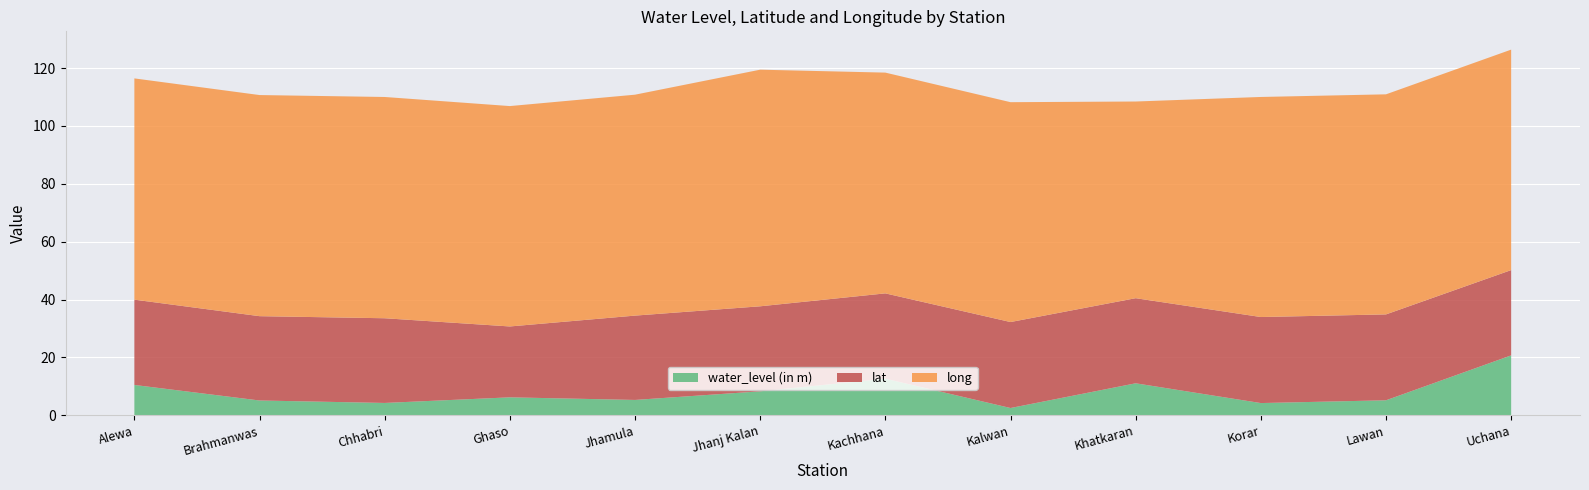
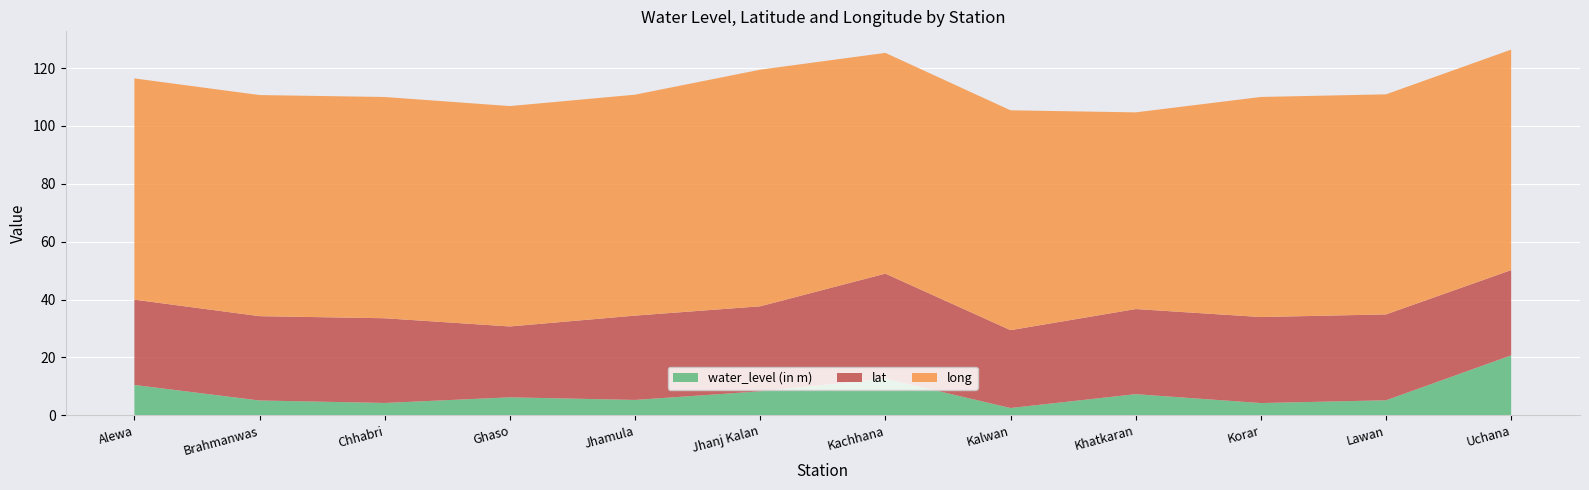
  {
    "water_level (in m)": {
      "Alewa": 11,
      "Brahmanwas": 5,
      "Chhabri": 4,
      "Ghaso": 6,
      "Jhamula": 5,
      "Jhanj Kalan": 8,
      "Kalwan": 3,
-     "Khatkaran": 11,
+     "Khatkaran": 7,
      "Korar": 4,
      "Lawan": 5,
      "Uchana": 21
    },
    "lat": {
      "Alewa": 29,
      "Brahmanwas": 29,
      "Chhabri": 29,
      "Ghaso": 24,
      "Jhamula": 29,
      "Jhanj Kalan": 29,
-     "Kachhana": 29,
-     "Kalwan": 30,
+     "Kachhana": 36,
+     "Kalwan": 27,
      "Khatkaran": 29,
      "Korar": 30,
      "Lawan": 30,
      "Uchana": 29
    },
    "long": {
      "Alewa": 76,
      "Brahmanwas": 76,
      "Chhabri": 76,
      "Ghaso": 76,
      "Jhamula": 76,
      "Jhanj Kalan": 82,
      "Kachhana": 76,
      "Kalwan": 76,
      "Khatkaran": 68,
      "Korar": 76,
      "Lawan": 76,
      "Uchana": 76
    }
  }
